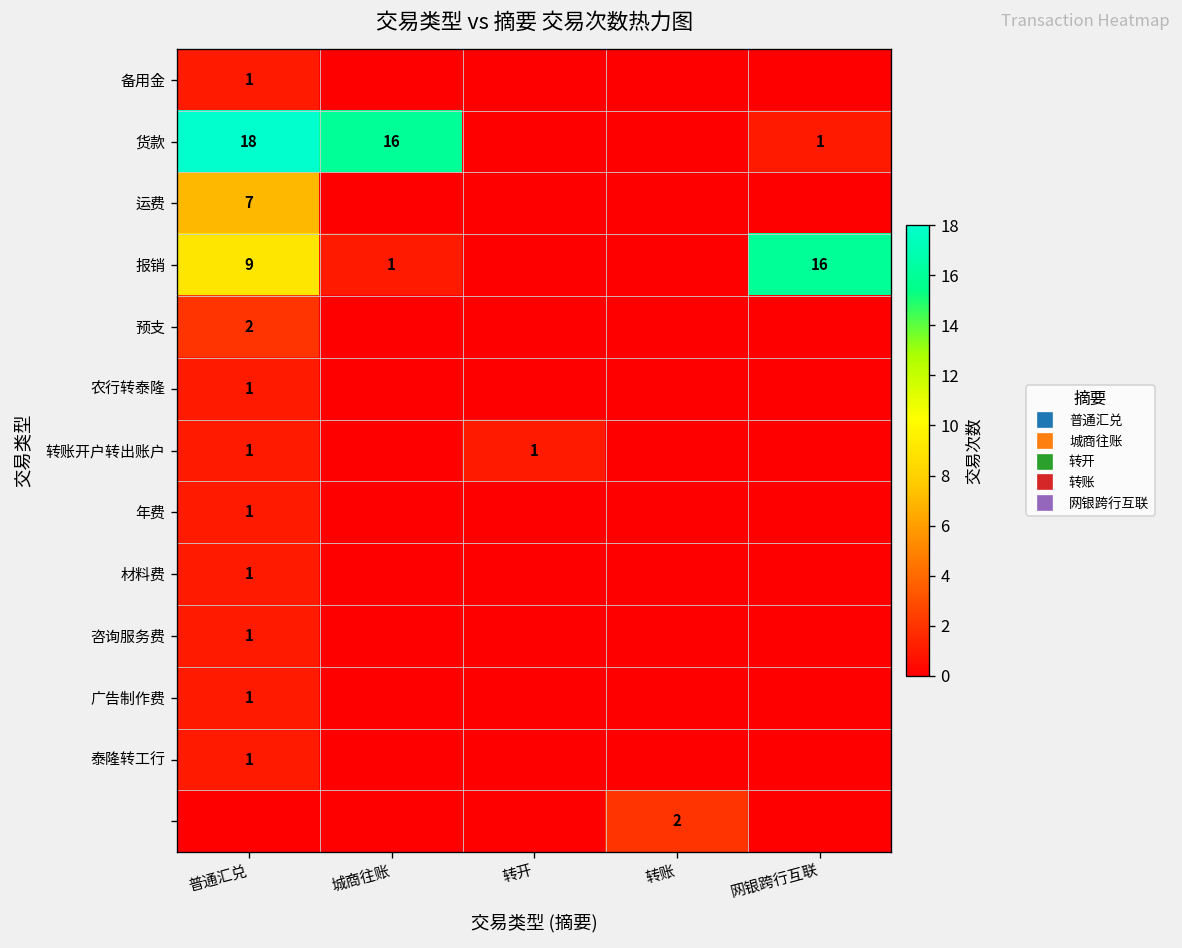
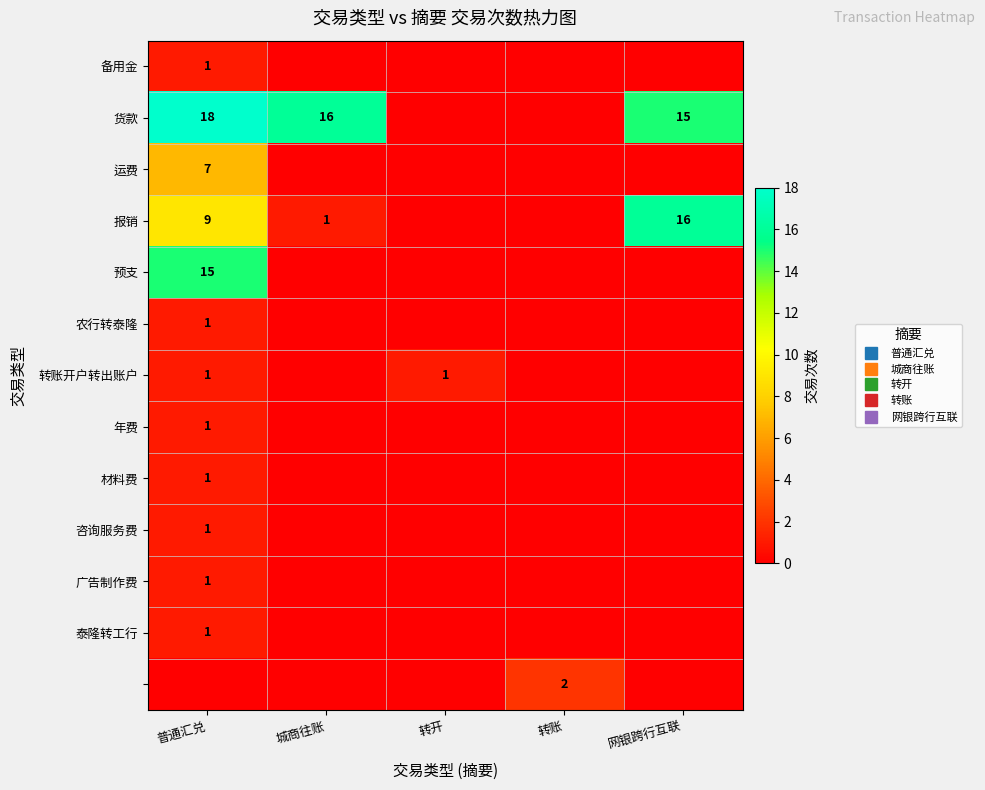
  {
    "备用金": {
      "普通汇兑": 1
    },
    "货款": {
      "普通汇兑": 18,
      "城商往账": 16,
-     "网银跨行互联": 1
+     "网银跨行互联": 15
    },
    "运费": {
      "普通汇兑": 7
    },
    "报销": {
      "普通汇兑": 9,
      "城商往账": 1,
      "网银跨行互联": 16
    },
    "预支": {
-     "普通汇兑": 2
+     "普通汇兑": 15
    },
    "农行转泰隆": {
      "普通汇兑": 1
    },
    "转账开户转出账户": {
      "普通汇兑": 1,
      "转开": 1
    },
    "年费": {
      "普通汇兑": 1
    },
    "材料费": {
      "普通汇兑": 1
    },
    "咨询服务费": {
      "普通汇兑": 1
    },
    "广告制作费": {
      "普通汇兑": 1
    },
    "泰隆转工行": {
      "普通汇兑": 1
    }
  }
